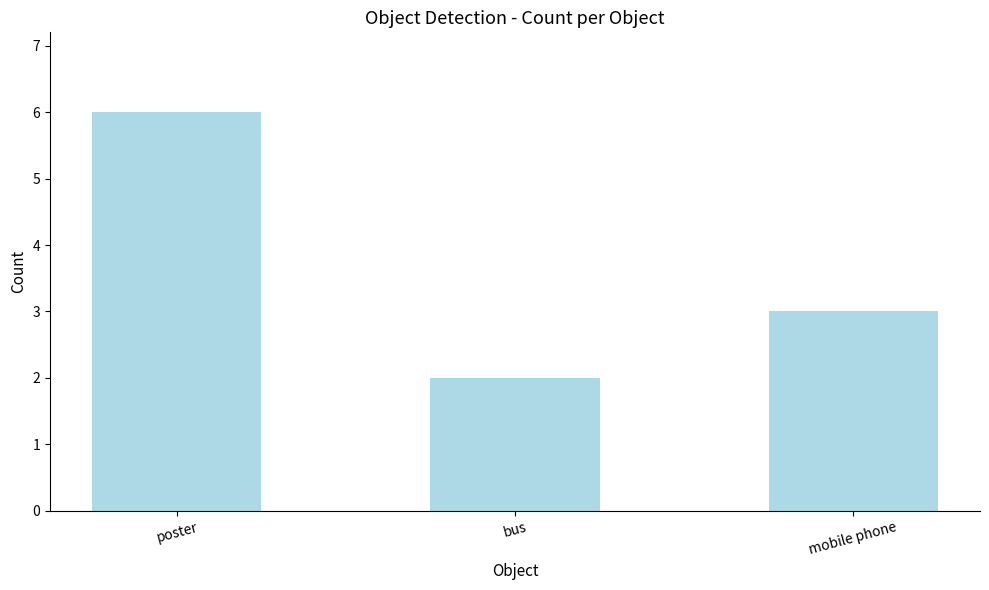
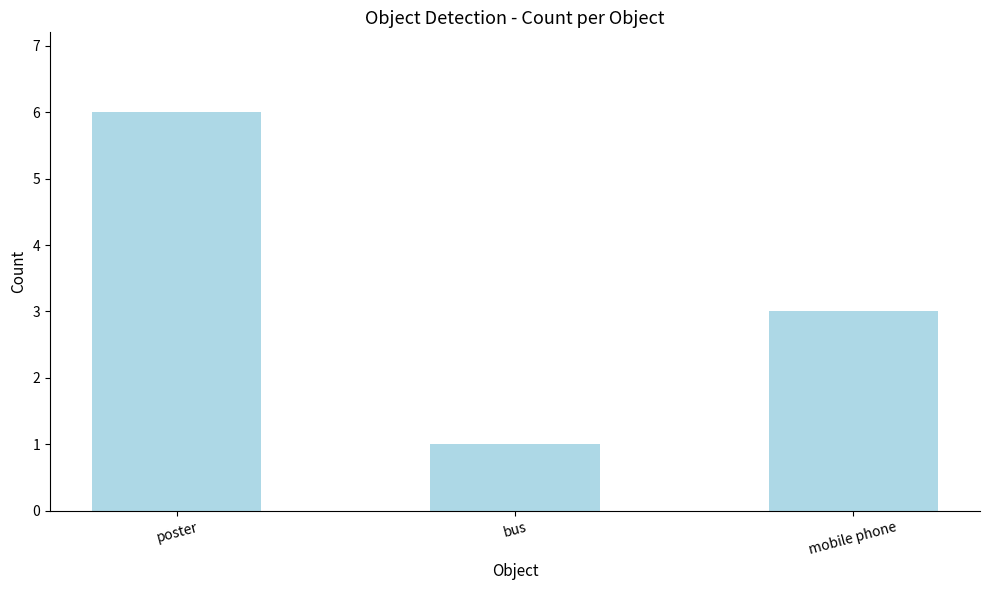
  {
    "poster": 6,
-   "bus": 2,
+   "bus": 1,
    "mobile phone": 3
  }
